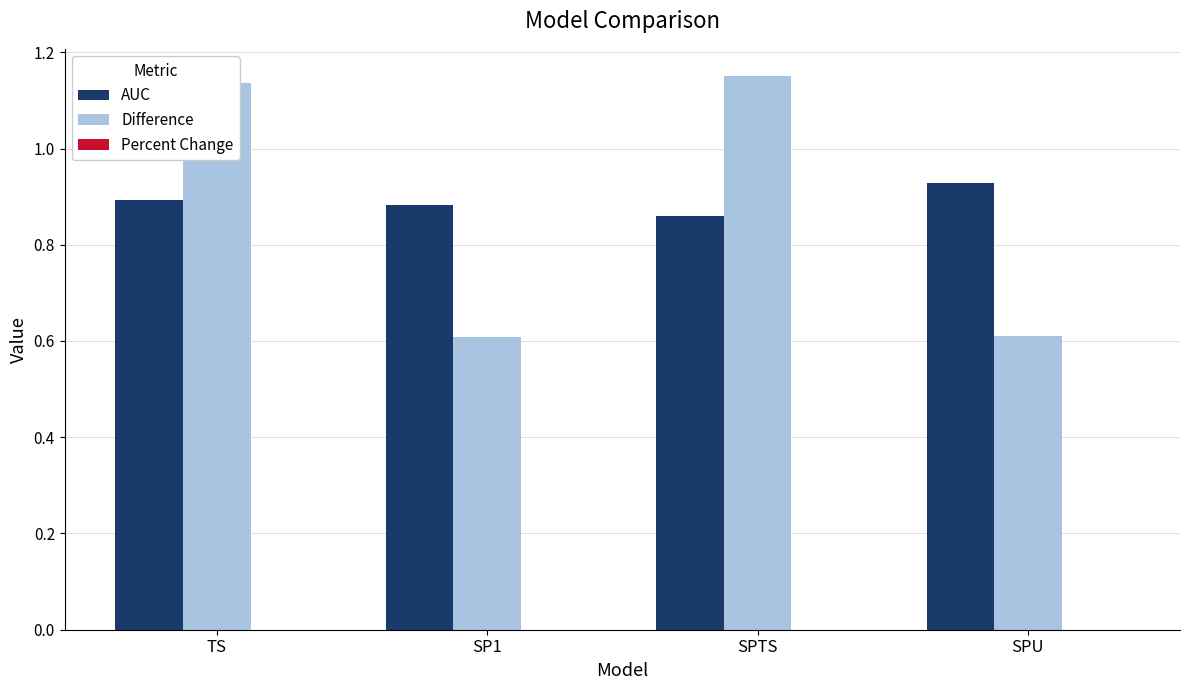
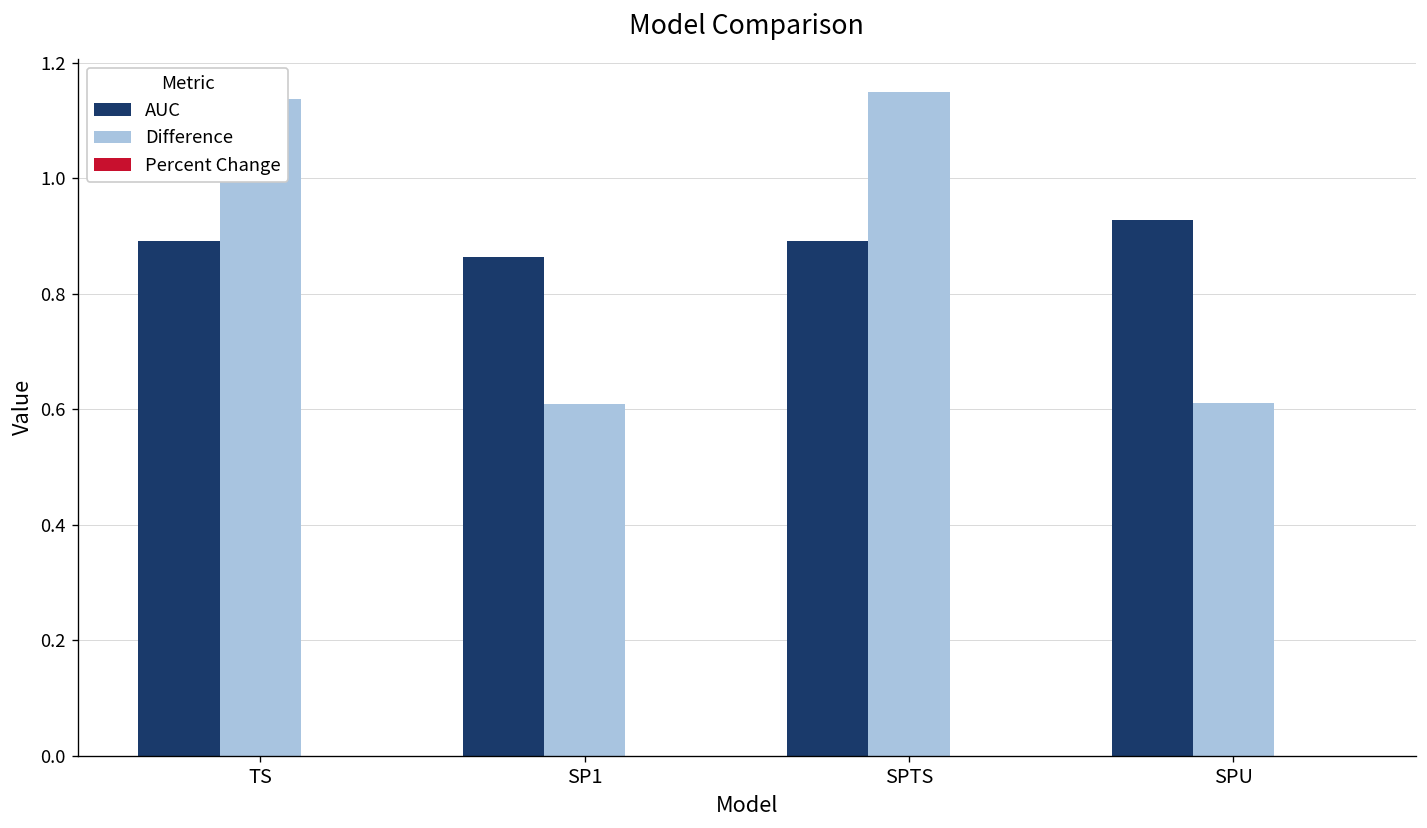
  {
    "AUC": {
      "TS": 0.89,
-     "SP1": 0.88,
-     "SPTS": 0.86,
+     "SP1": 0.86,
+     "SPTS": 0.89,
      "SPU": 0.93
    },
    "Difference": {
      "SP1": 0.61,
      "SPTS": 1.15,
      "SPU": 0.61
    },
    "Percent Change": {
      "TS": 0.00,
      "SP1": 0.00,
      "SPTS": 0.00,
      "SPU": 0.00
    }
  }
